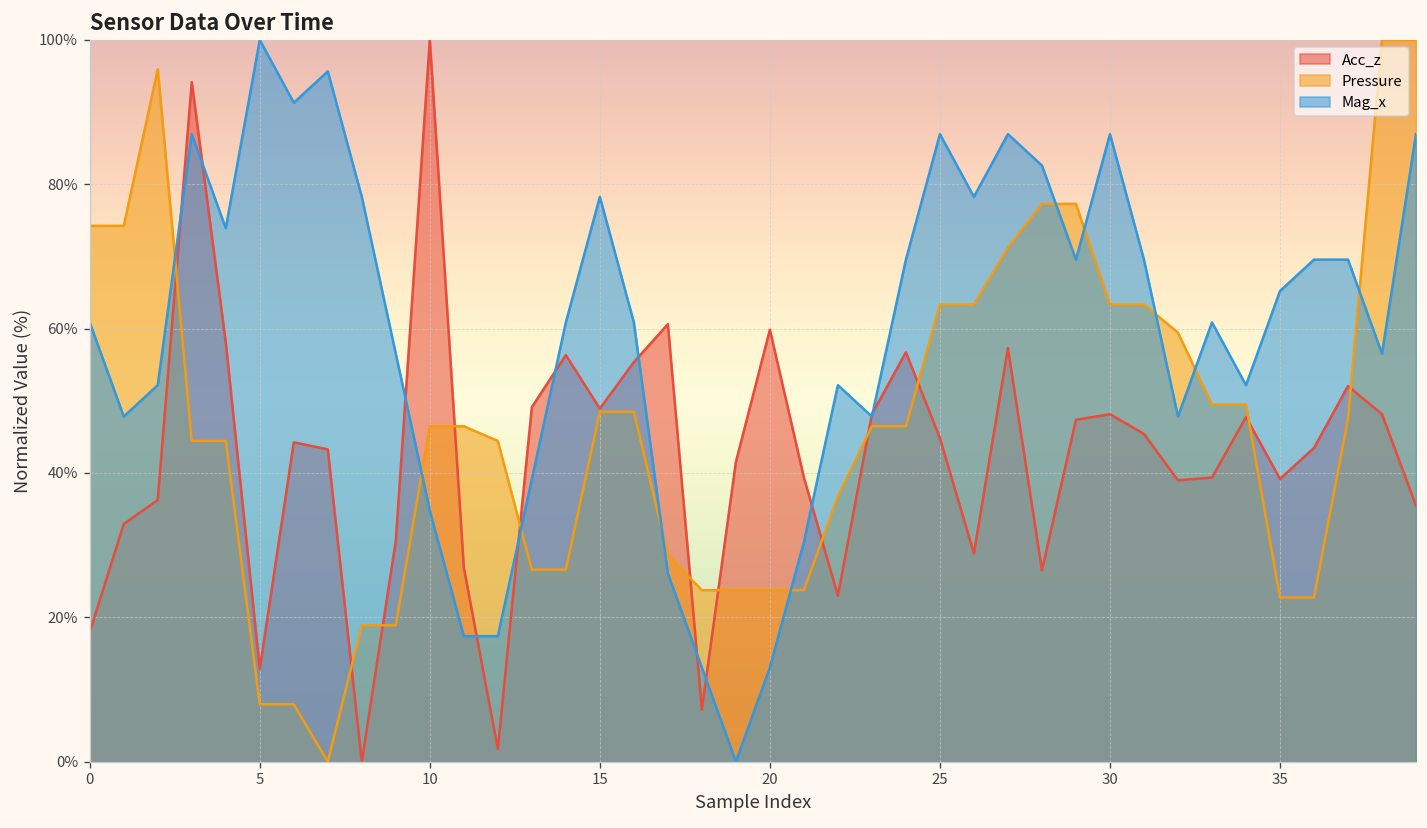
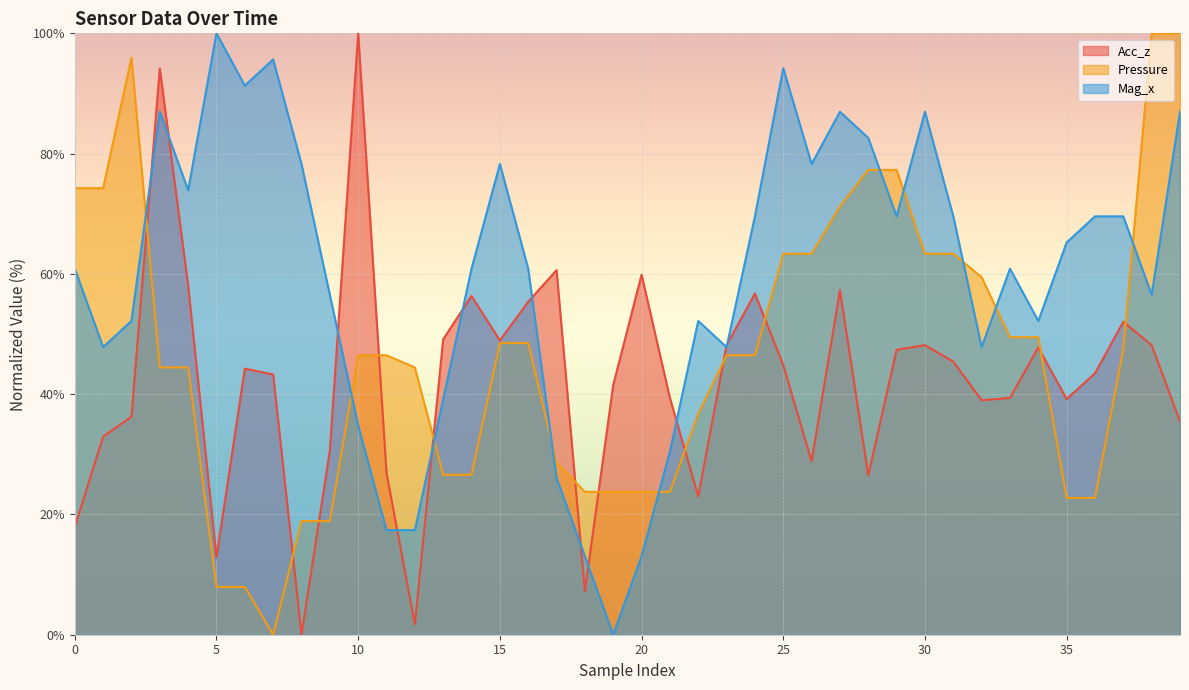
  {
    "Acc_z": {
      "0": "18%",
      "5": "13%",
      "10": "100%",
      "15": "49%",
      "20": "60%",
      "25": "45%",
      "30": "48%",
      "35": "39%"
    },
    "Pressure": {
      "0": "74%",
      "5": "8%",
      "10": "46%",
      "15": "48%",
      "20": "24%",
      "25": "63%",
      "30": "63%",
      "35": "23%"
    },
    "Mag_x": {
      "0": "61%",
      "5": "100%",
      "10": "35%",
      "15": "78%",
      "20": "13%",
-     "25": "87%",
+     "25": "94%",
      "30": "87%",
      "35": "65%"
    }
  }
